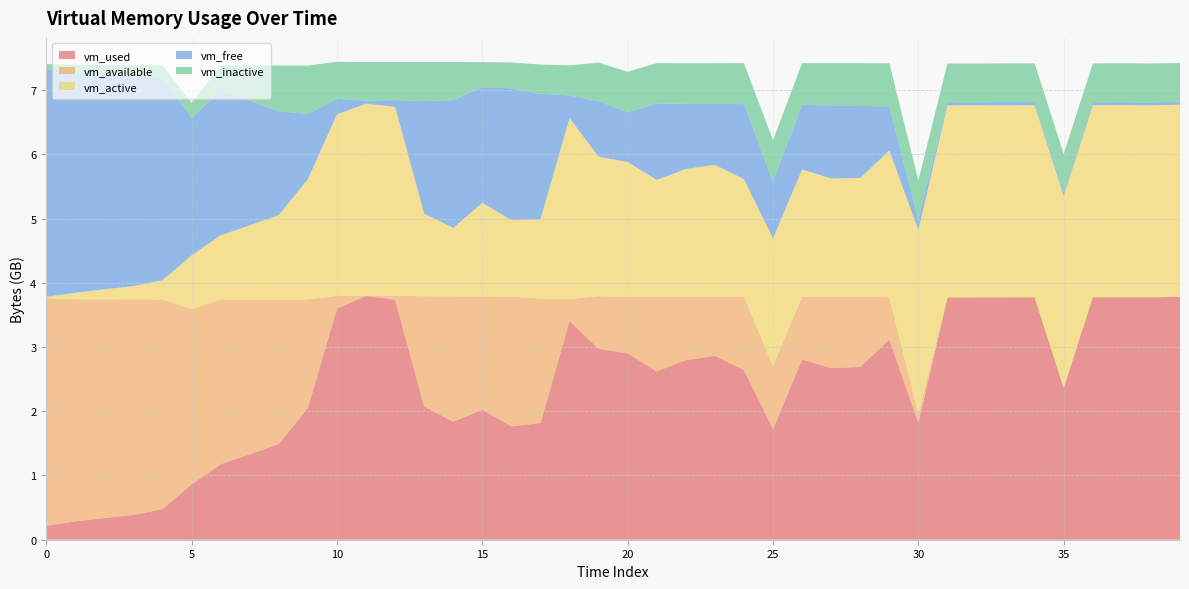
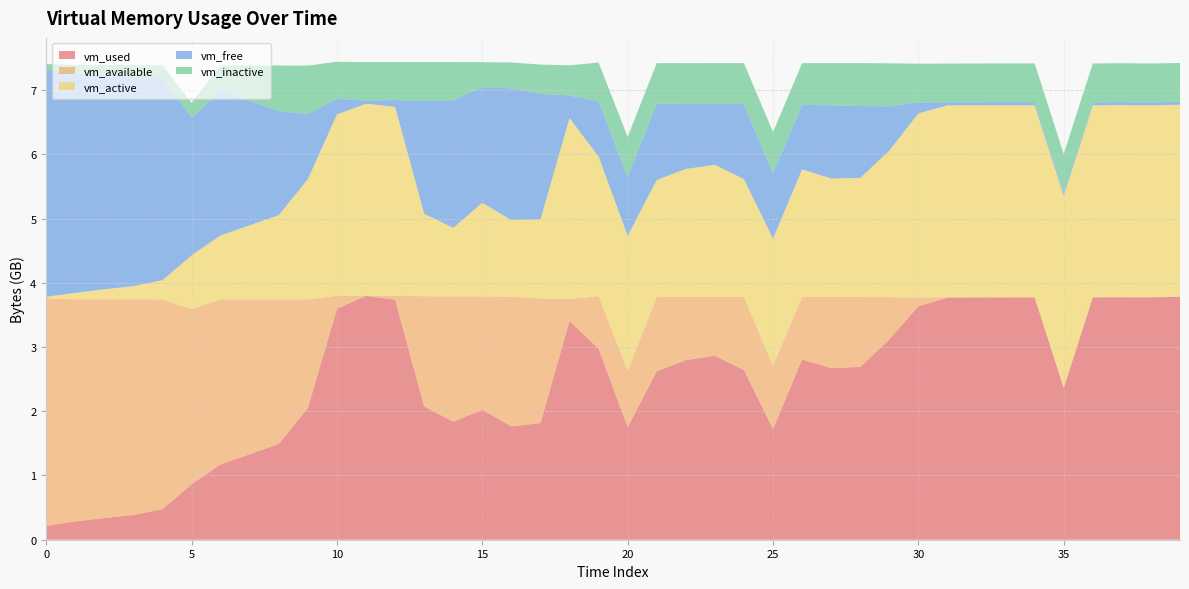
  {
    "vm_used": {
      "0": 0.2,
      "5": 0.9,
      "10": 3.6,
      "15": 2.0,
-     "20": 2.9,
+     "20": 1.8,
      "25": 1.7,
-     "30": 1.8
+     "30": 3.6
    },
    "vm_free": {
      "0": 3.5,
      "5": 2.1,
      "10": 0.2,
      "15": 1.8,
-     "20": 0.8,
-     "25": 0.9,
+     "20": 0.9,
+     "25": 1.0,
      "30": 0.2,
      "35": 0.0
    },
    "vm_inactive": {
      "0": 0.1,
      "5": 0.2,
      "10": 0.6,
      "15": 0.4,
      "20": 0.6,
      "25": 0.6,
      "30": 0.6,
      "35": 0.6
    }
  }
